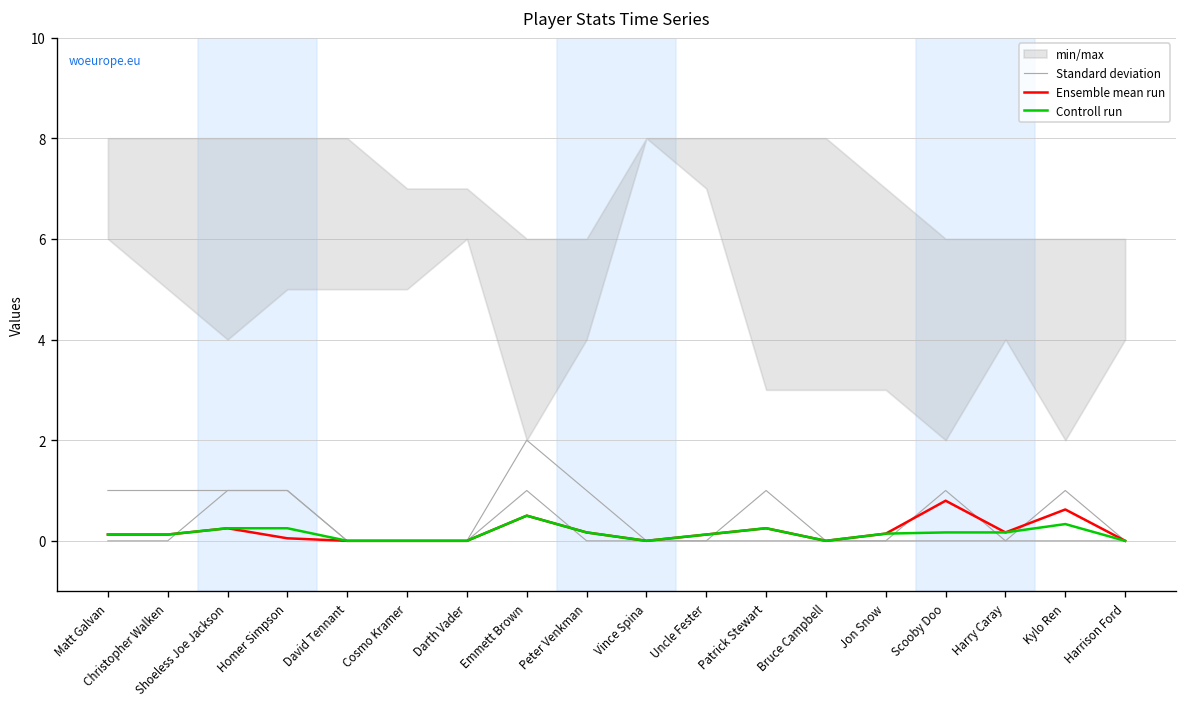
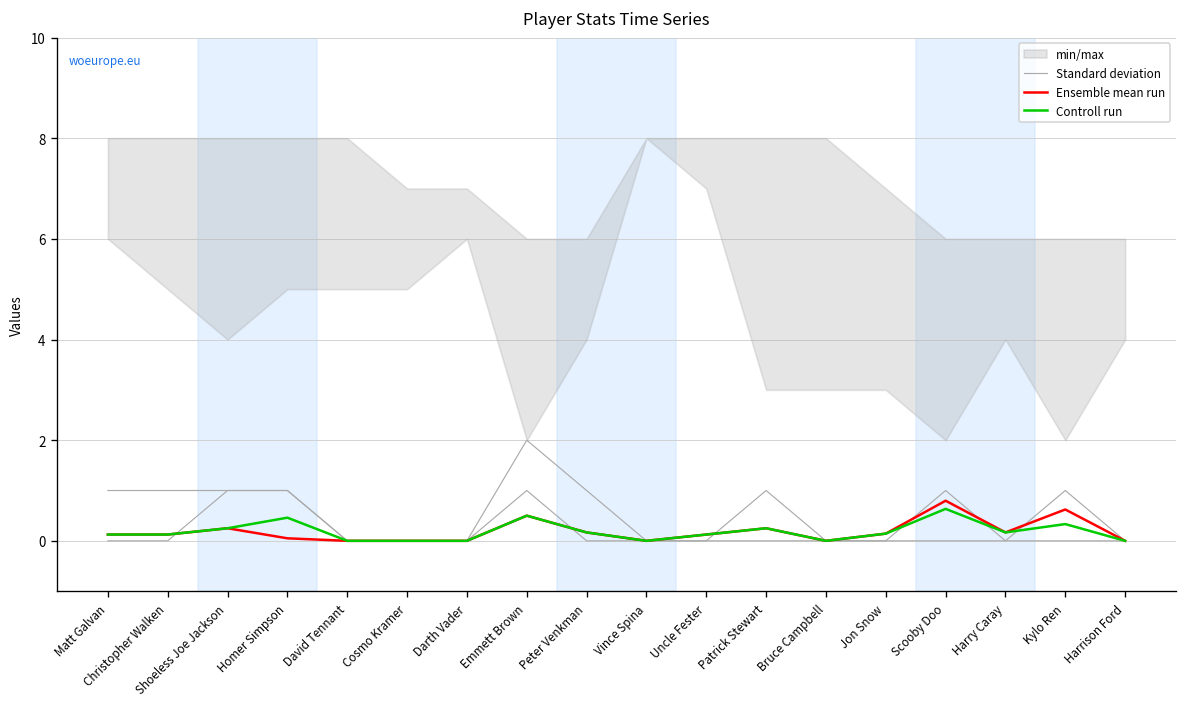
  {
    "Ensemble mean run": {
      "Homer Simpson": 0.1,
      "Scooby Doo": 0.8,
      "Kylo Ren": 0.6
    },
    "Controll run": {
-     "Homer Simpson": 0.3,
-     "Scooby Doo": 0.2,
+     "Homer Simpson": 0.5,
+     "Scooby Doo": 0.6,
      "Kylo Ren": 0.3
    }
  }
